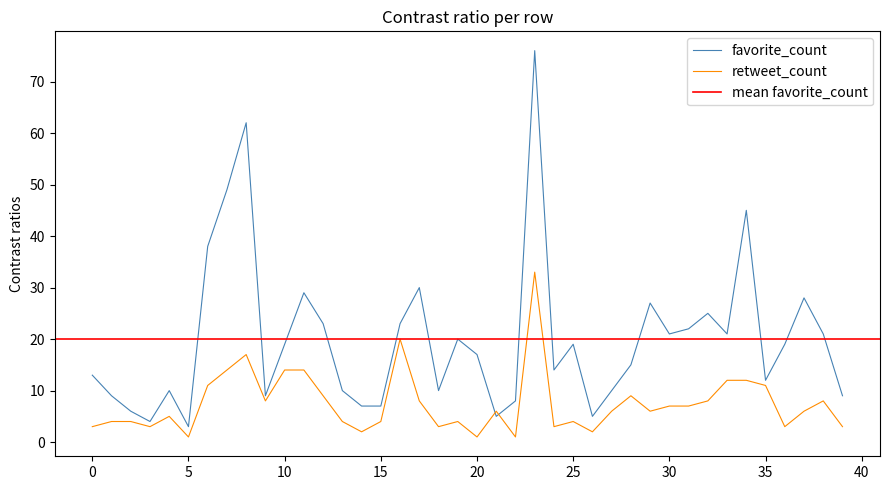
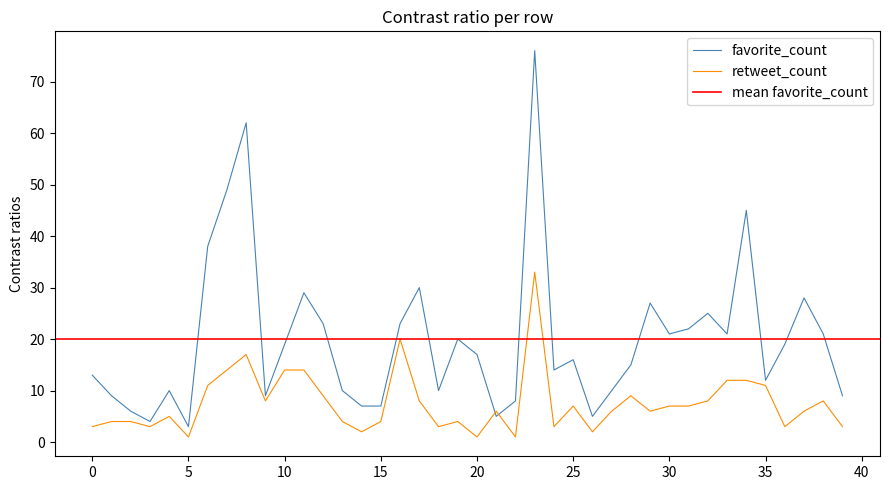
  {
    "favorite_count": {
      "0": 13,
      "5": 3,
      "10": 19,
      "15": 7,
      "20": 17,
-     "25": 19,
+     "25": 16,
      "30": 21,
      "35": 12
    },
    "retweet_count": {
      "0": 3,
      "5": 1,
      "10": 14,
      "15": 4,
      "20": 1,
-     "25": 4,
+     "25": 7,
      "30": 7,
      "35": 11
    }
  }
